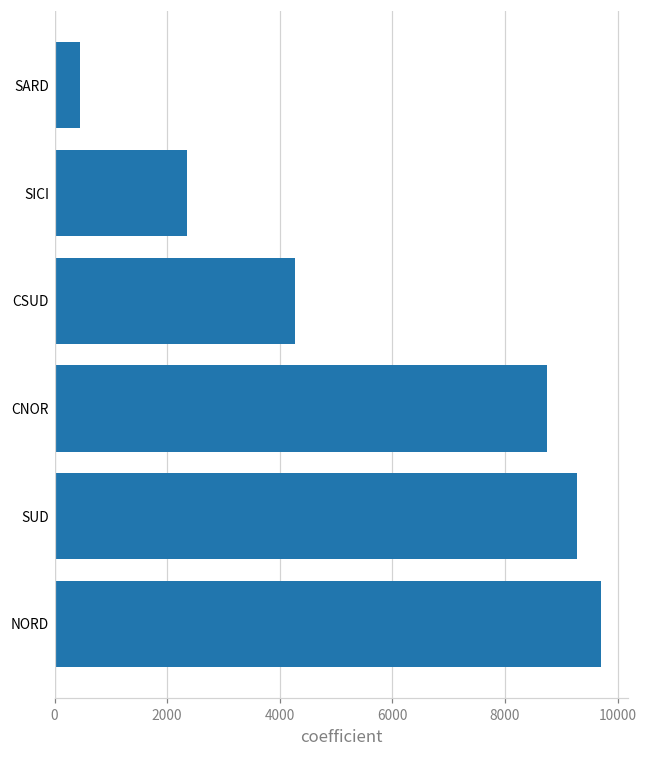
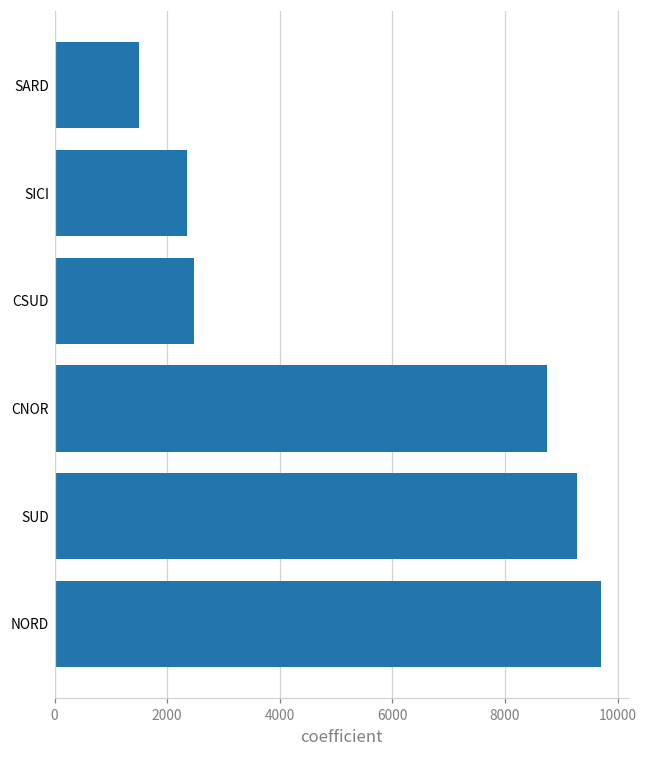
  {
-   "SARD": 500,
+   "SARD": 1500,
    "SICI": 2400,
-   "CSUD": 4300,
+   "CSUD": 2500,
    "CNOR": 8700,
    "SUD": 9300,
    "NORD": 9700
  }
